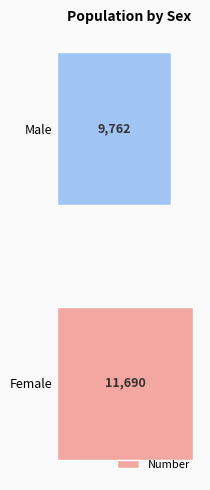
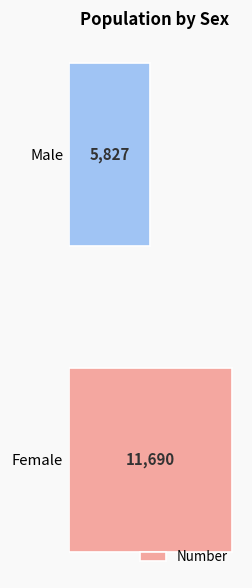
  {
-   "Male": "9,762",
+   "Male": "5,827",
    "Female": "11,690"
  }
